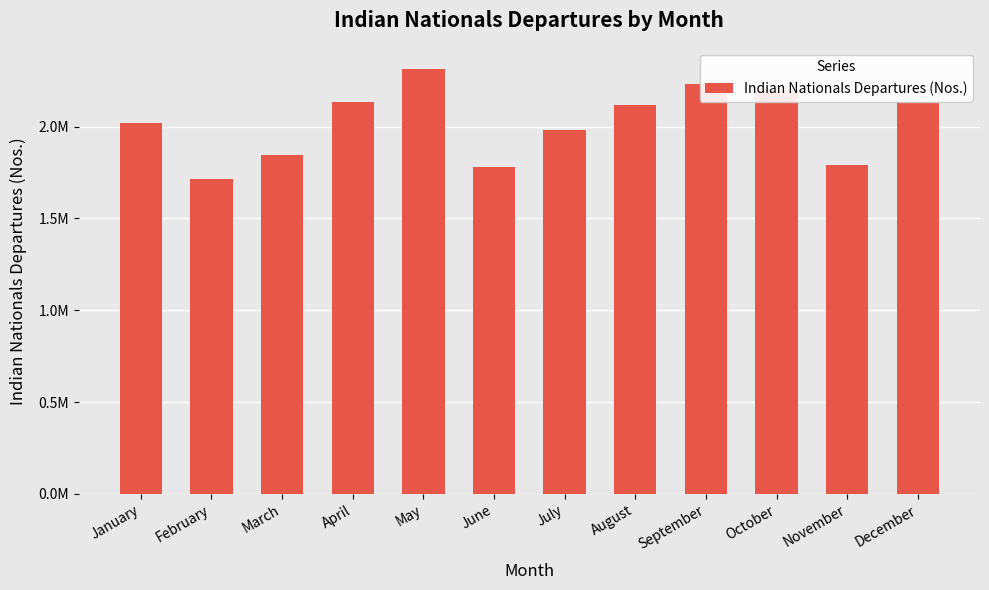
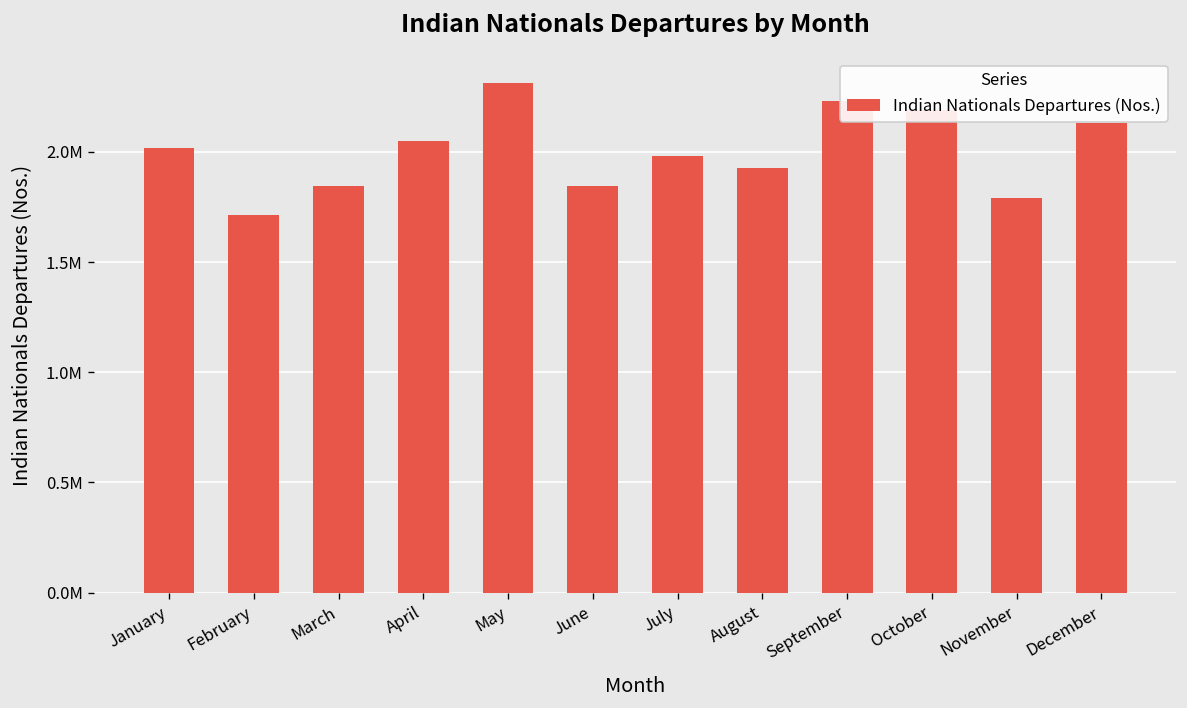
  {
    "January": 2020000,
    "February": 1710000,
    "March": 1850000,
-   "April": 2130000,
+   "April": 2050000,
    "May": 2310000,
-   "June": 1780000,
+   "June": 1840000,
    "July": 1980000,
-   "August": 2120000,
+   "August": 1930000,
    "November": 1790000,
    "December": 2130000
  }
